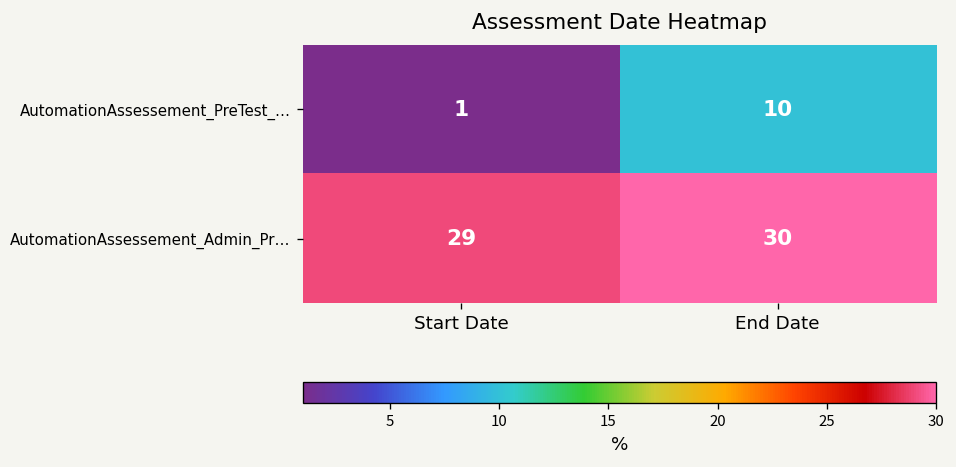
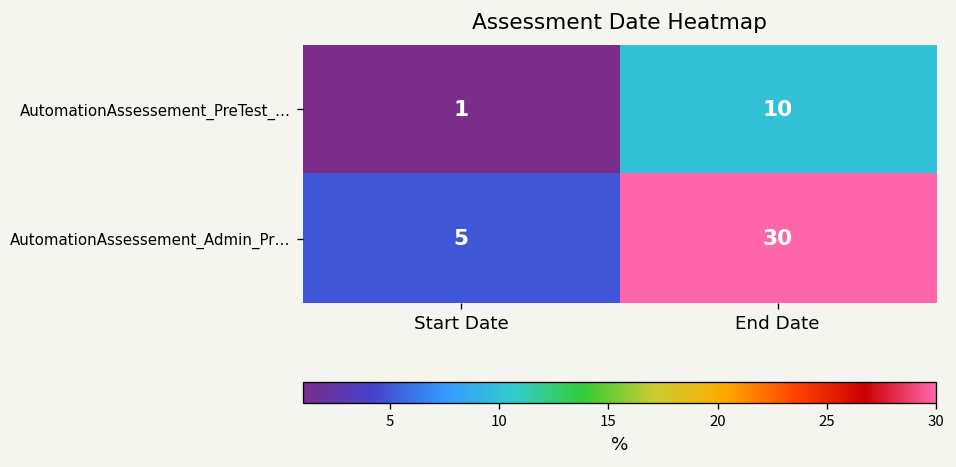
  {
    "AutomationAssessement_PreTest_…": {
      "Start Date": 1,
      "End Date": 10
    },
    "AutomationAssessement_Admin_Pr…": {
-     "Start Date": 29,
+     "Start Date": 5,
      "End Date": 30
    }
  }
